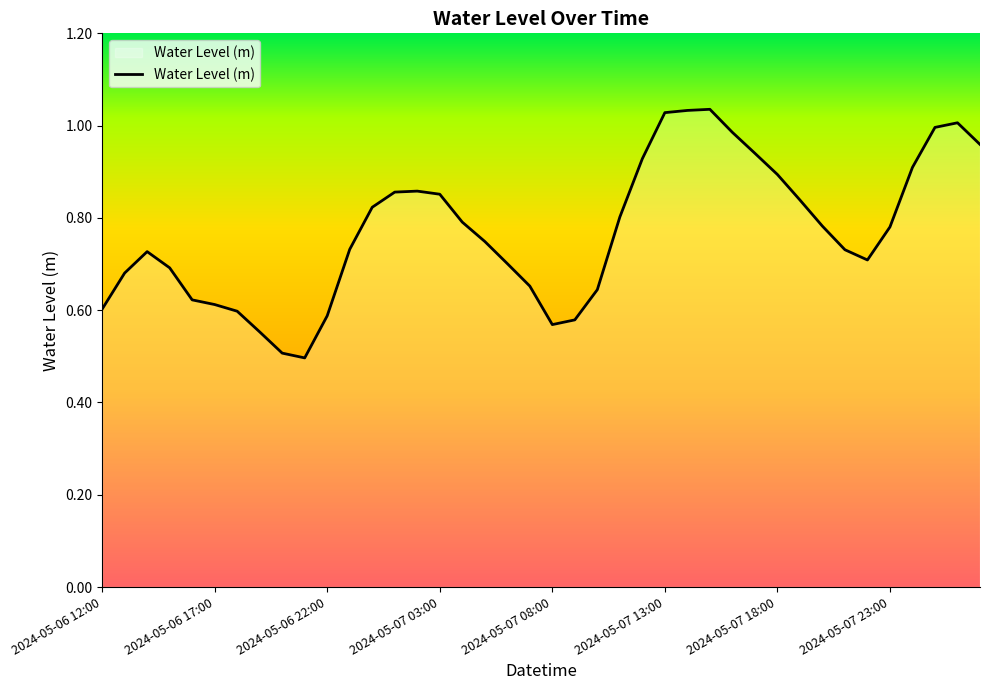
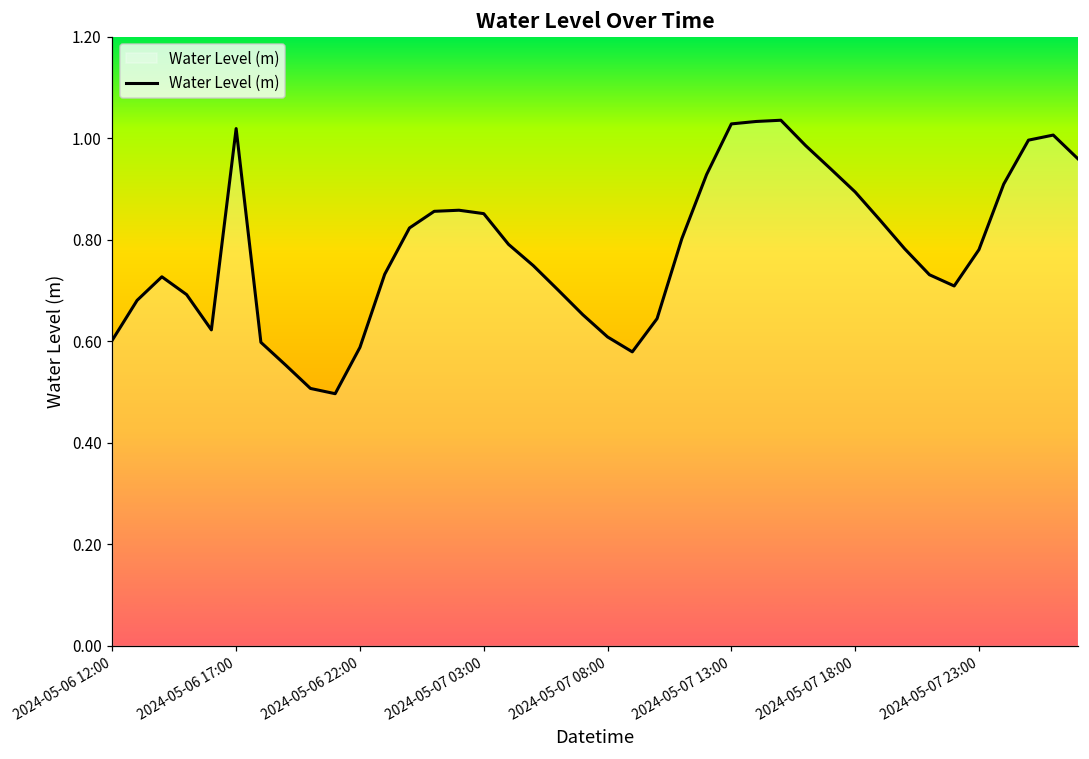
  {
    "2024-05-06 12:00": 0.60,
-   "2024-05-06 17:00": 0.61,
+   "2024-05-06 17:00": 1.02,
    "2024-05-06 22:00": 0.59,
    "2024-05-07 03:00": 0.85,
-   "2024-05-07 08:00": 0.57,
+   "2024-05-07 08:00": 0.61,
    "2024-05-07 13:00": 1.03,
    "2024-05-07 18:00": 0.89,
    "2024-05-07 23:00": 0.78
  }
